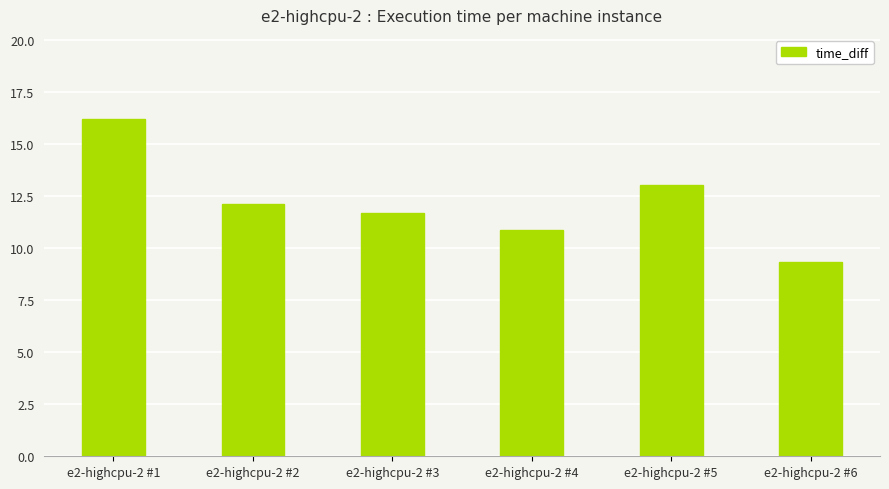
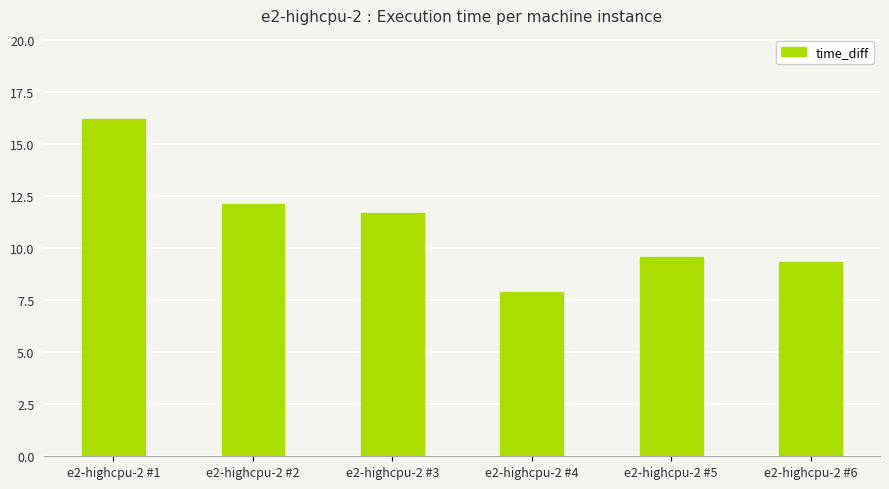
  {
    "e2-highcpu-2 #1": 16.2,
    "e2-highcpu-2 #2": 12.1,
    "e2-highcpu-2 #3": 11.7,
-   "e2-highcpu-2 #4": 10.9,
-   "e2-highcpu-2 #5": 13.0,
+   "e2-highcpu-2 #4": 7.9,
+   "e2-highcpu-2 #5": 9.6,
    "e2-highcpu-2 #6": 9.3
  }
